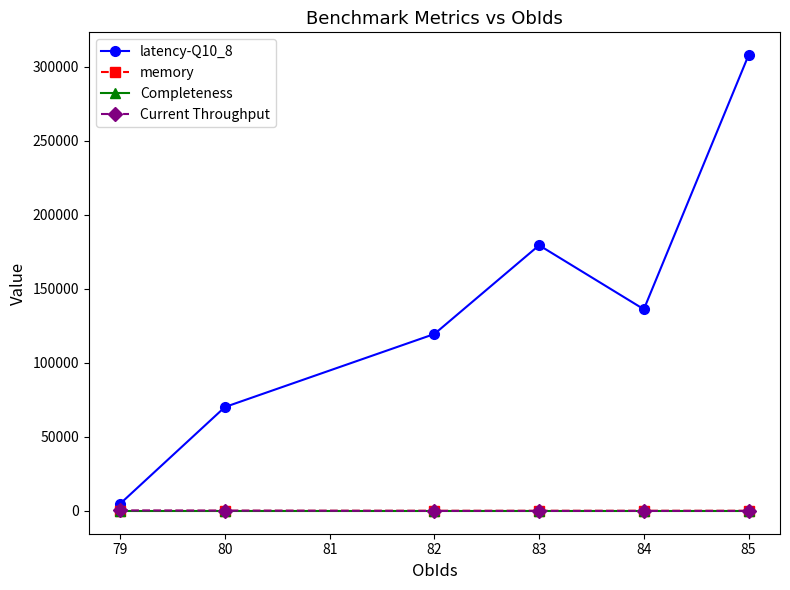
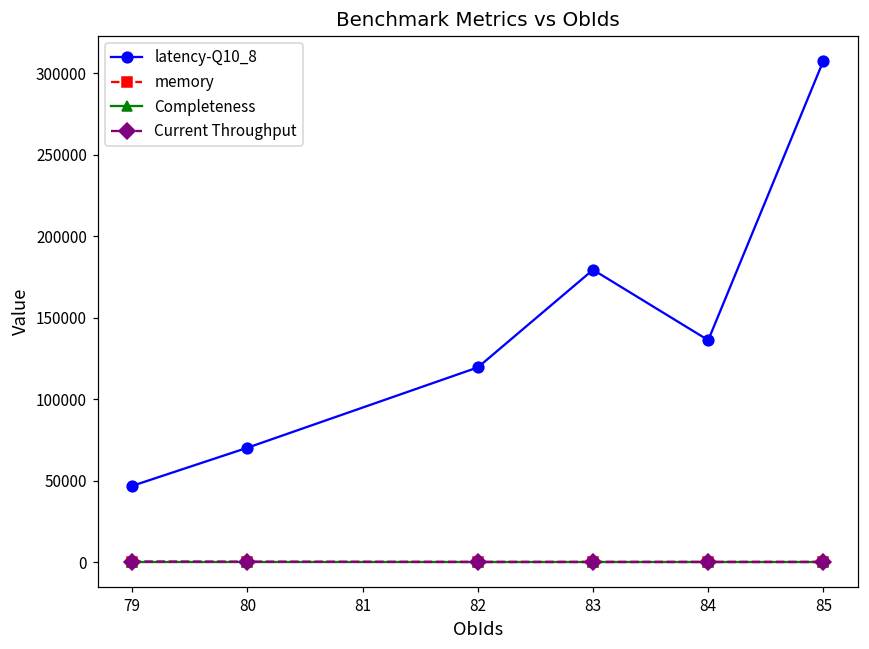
  {
    "latency-Q10_8": {
-     "79": 5000,
+     "79": 47000,
      "80": 70000,
      "82": 120000,
      "83": 179000,
      "84": 136000,
      "85": 308000
    }
  }
